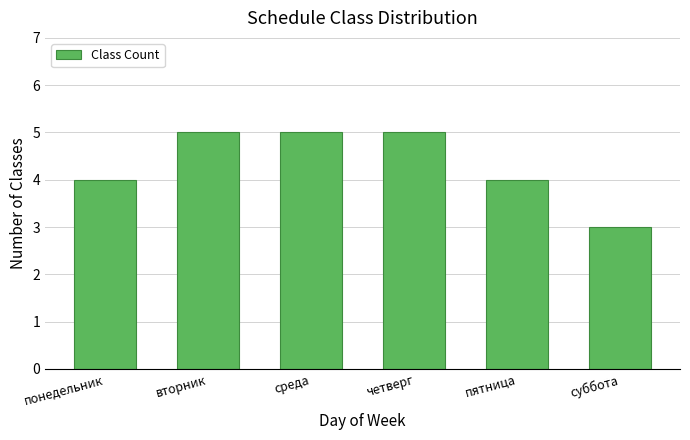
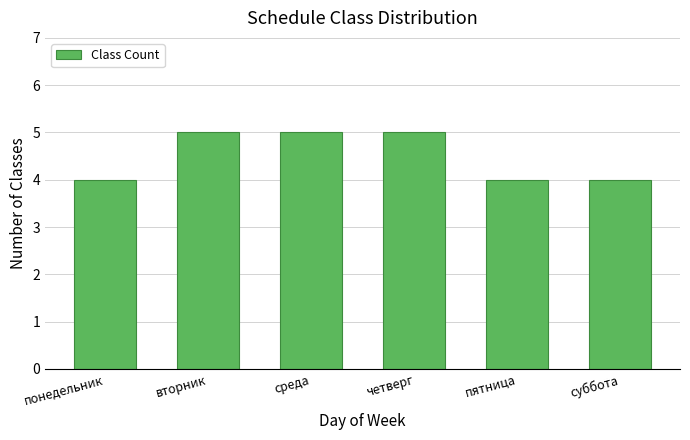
  {
    "понедельник": 4,
    "вторник": 5,
    "среда": 5,
    "четверг": 5,
    "пятница": 4,
-   "суббота": 3
+   "суббота": 4
  }
